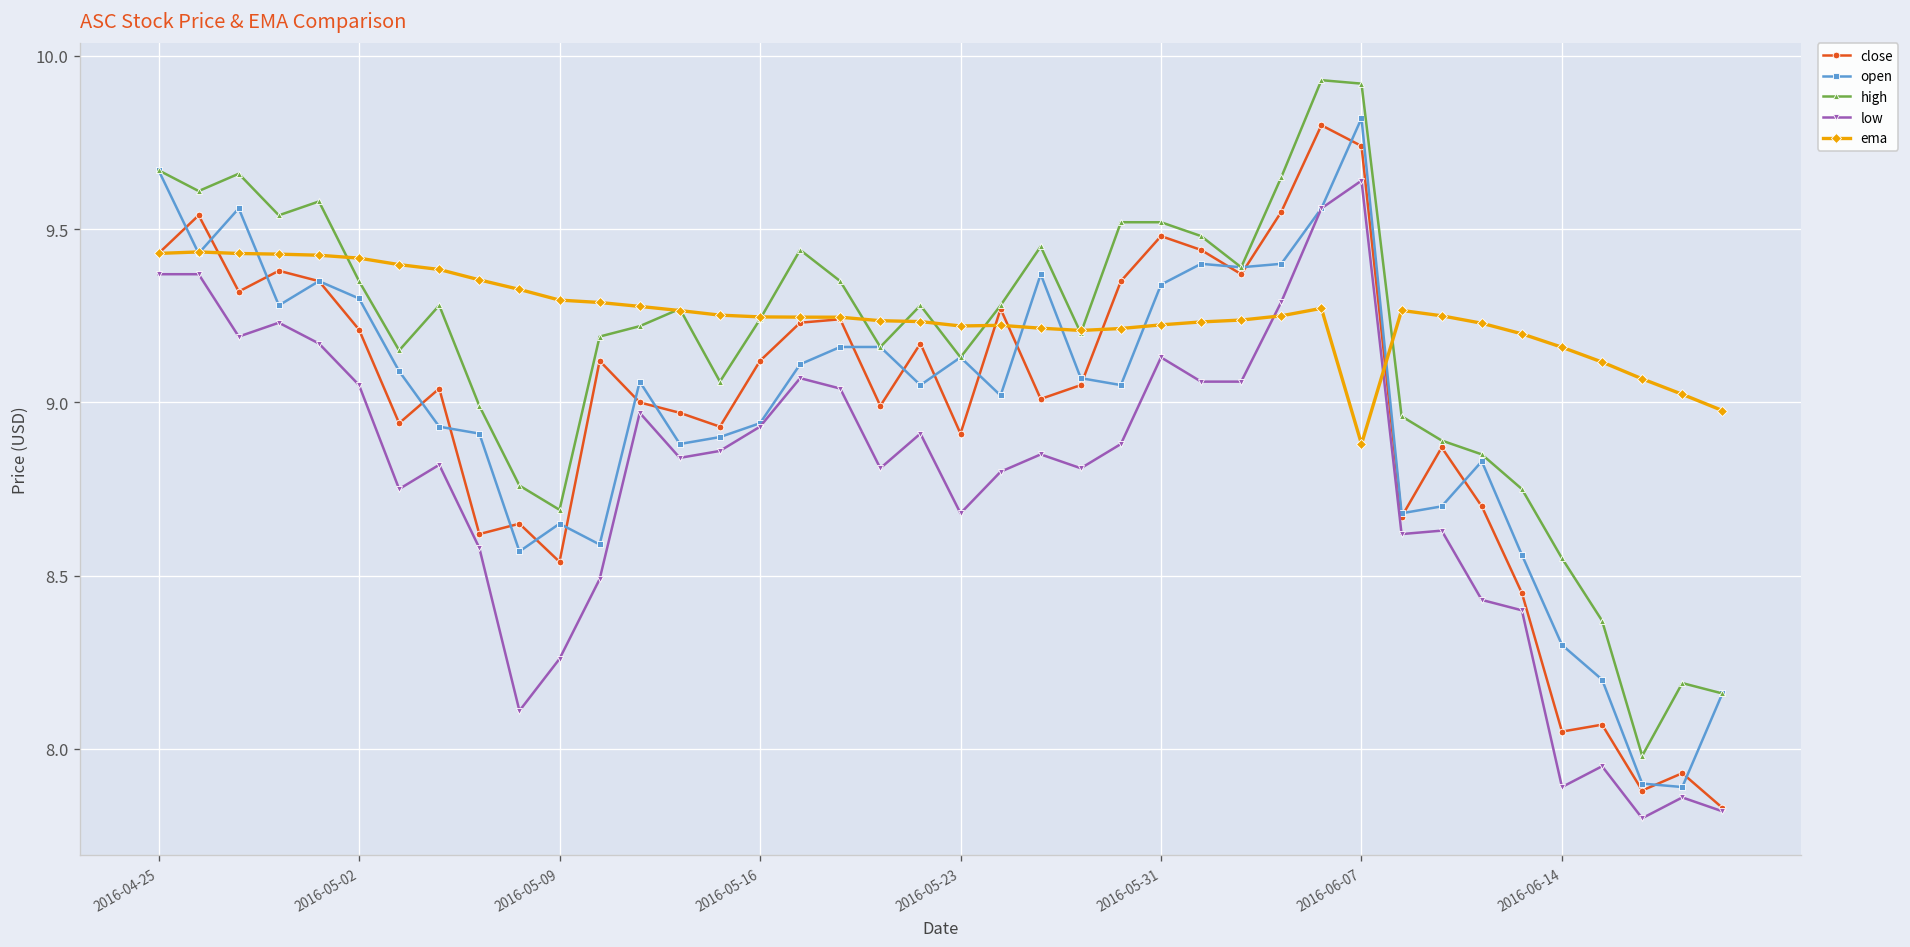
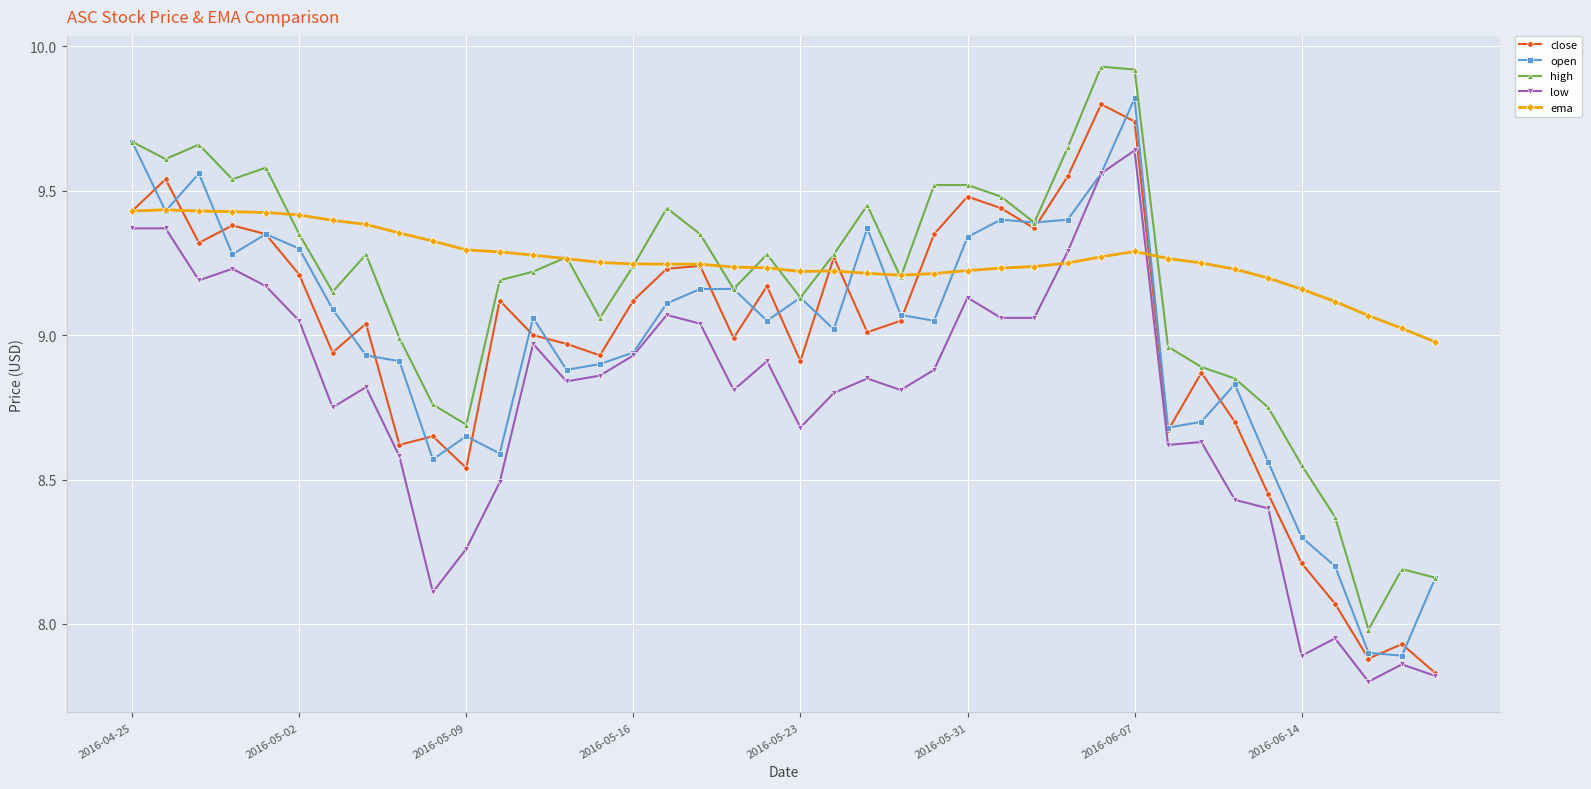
  {
    "close": {
      "2016-05-02": 9.21,
      "2016-05-09": 8.54,
      "2016-05-16": 9.12,
      "2016-05-23": 8.91,
      "2016-05-31": 9.48,
      "2016-06-07": 9.74,
-     "2016-06-14": 8.05
+     "2016-06-14": 8.21
    },
    "open": {
      "2016-05-02": 9.30,
      "2016-05-09": 8.65,
      "2016-05-16": 8.94,
      "2016-05-31": 9.34,
      "2016-06-07": 9.82,
      "2016-06-14": 8.30
    },
    "high": {
      "2016-05-02": 9.35,
      "2016-05-09": 8.69,
      "2016-05-31": 9.52,
      "2016-06-07": 9.92,
      "2016-06-14": 8.55
    },
    "low": {
      "2016-04-25": 9.37,
      "2016-05-02": 9.05,
      "2016-05-09": 8.26,
      "2016-05-16": 8.93,
      "2016-05-23": 8.68,
      "2016-05-31": 9.13,
      "2016-06-07": 9.64,
      "2016-06-14": 7.89
    },
    "ema": {
      "2016-05-02": 9.42,
      "2016-05-09": 9.30,
      "2016-05-23": 9.22,
      "2016-05-31": 9.22,
-     "2016-06-07": 8.88,
+     "2016-06-07": 9.29,
      "2016-06-14": 9.16
    }
  }
